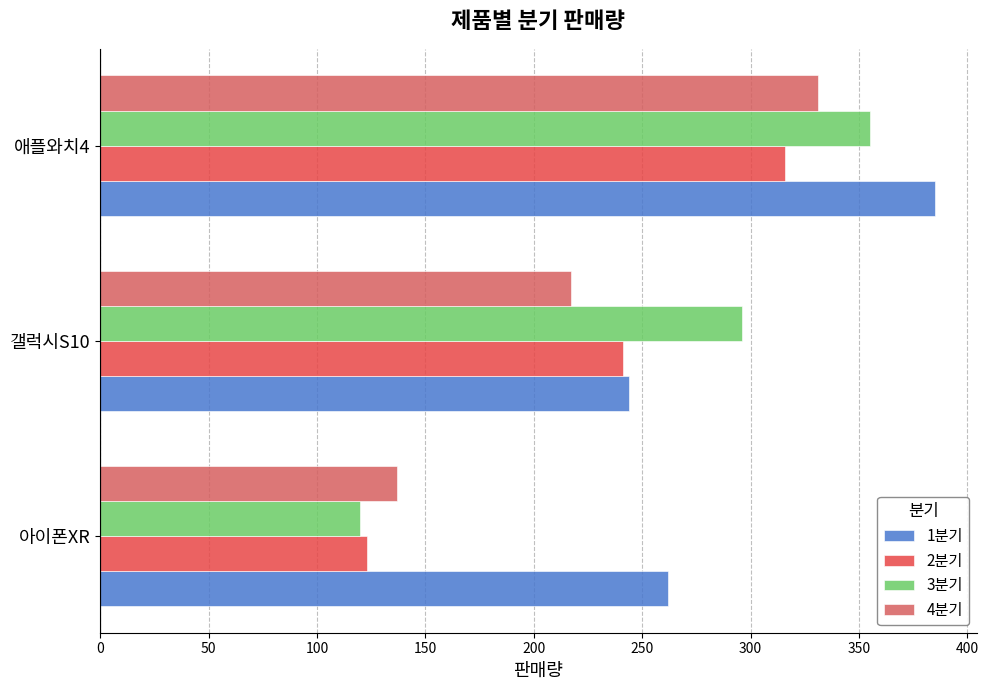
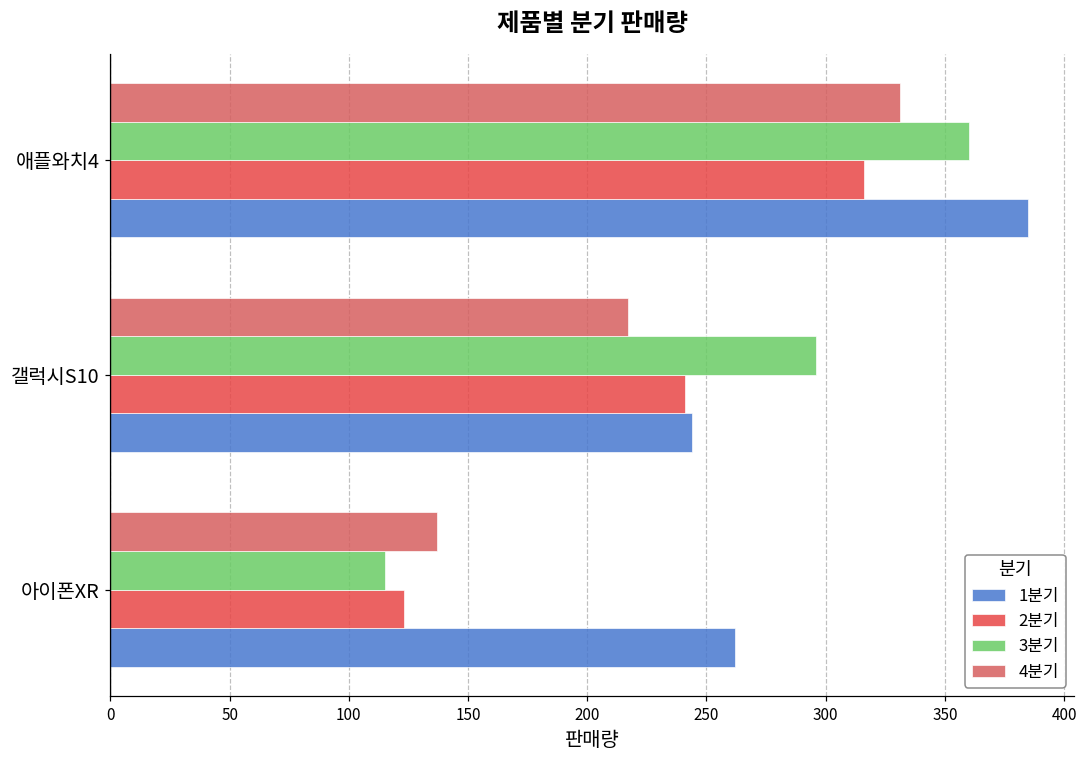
  {
    "1분기": {
      "애플와치4": 385,
      "갤럭시S10": 244,
      "아이폰XR": 262
    },
    "3분기": {
-     "애플와치4": 355,
+     "애플와치4": 360,
      "갤럭시S10": 296,
-     "아이폰XR": 120
+     "아이폰XR": 115
    }
  }
